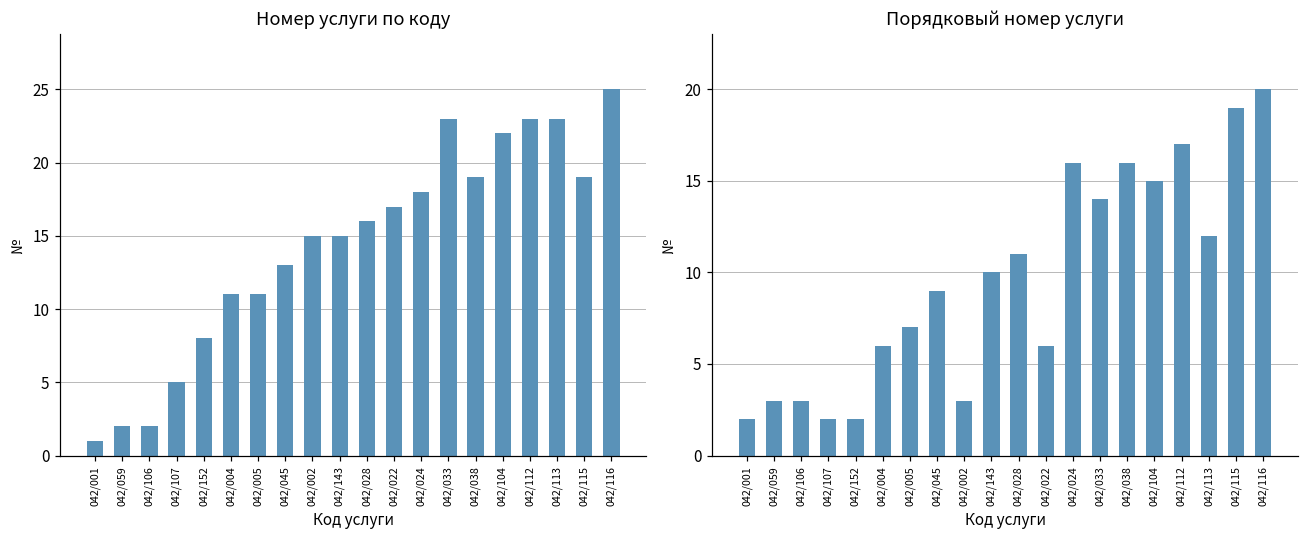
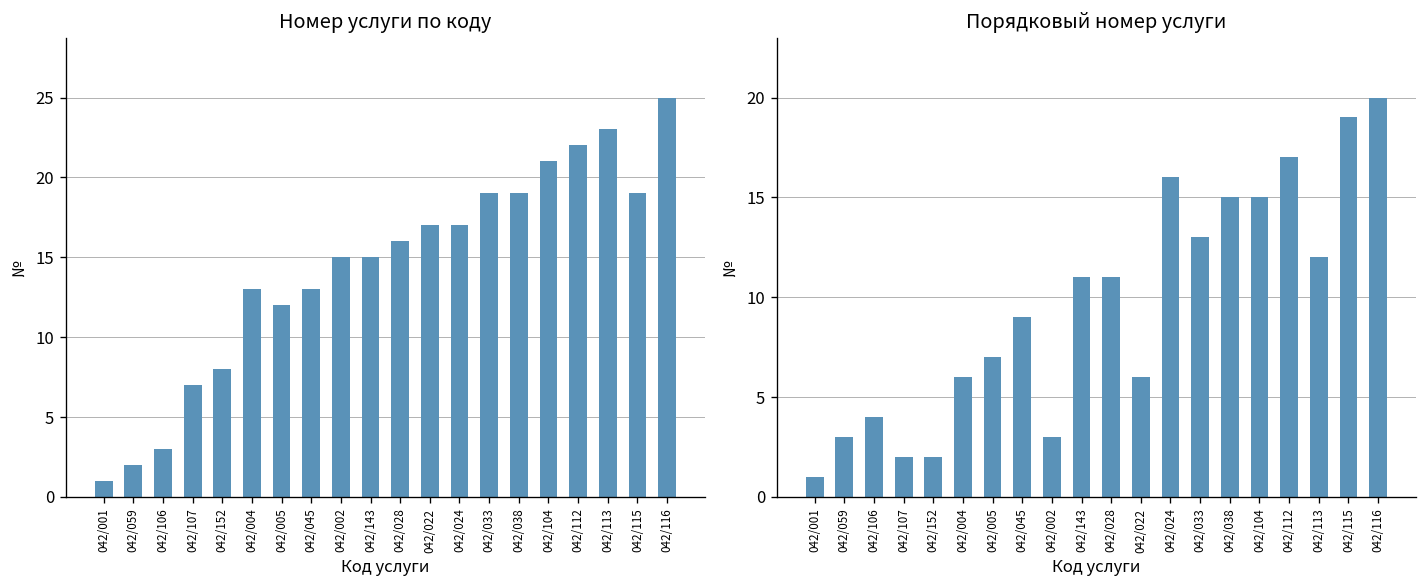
  {
    "Номер услуги по коду": {
      "042/001": 1,
      "042/059": 2,
-     "042/106": 2,
-     "042/107": 5,
+     "042/106": 3,
+     "042/107": 7,
      "042/152": 8,
-     "042/004": 11,
-     "042/005": 11,
+     "042/004": 13,
+     "042/005": 12,
      "042/045": 13,
      "042/002": 15,
      "042/143": 15,
      "042/028": 16,
      "042/022": 17,
-     "042/024": 18,
-     "042/033": 23,
+     "042/024": 17,
+     "042/033": 19,
      "042/038": 19,
-     "042/104": 22,
-     "042/112": 23,
+     "042/104": 21,
+     "042/112": 22,
      "042/113": 23,
      "042/115": 19,
      "042/116": 25
    },
    "Порядковый номер услуги": {
-     "042/001": 2,
+     "042/001": 1,
      "042/059": 3,
-     "042/106": 3,
+     "042/106": 4,
      "042/107": 2,
      "042/152": 2,
      "042/004": 6,
      "042/005": 7,
      "042/045": 9,
      "042/002": 3,
-     "042/143": 10,
+     "042/143": 11,
      "042/028": 11,
      "042/022": 6,
      "042/024": 16,
-     "042/033": 14,
-     "042/038": 16,
+     "042/033": 13,
+     "042/038": 15,
      "042/104": 15,
      "042/112": 17,
      "042/113": 12,
      "042/115": 19,
      "042/116": 20
    }
  }
